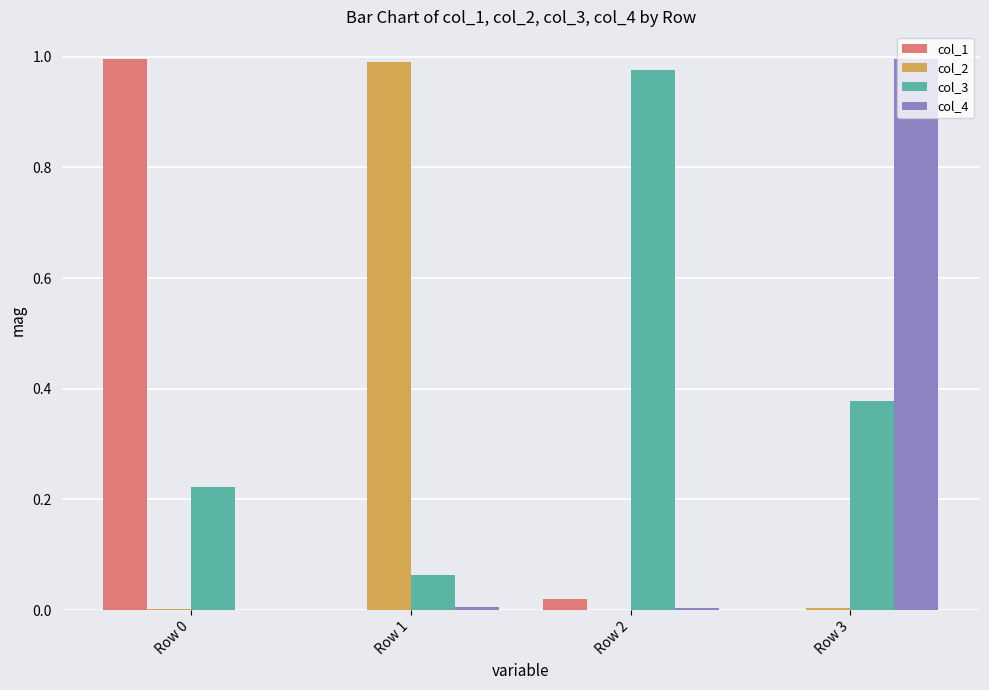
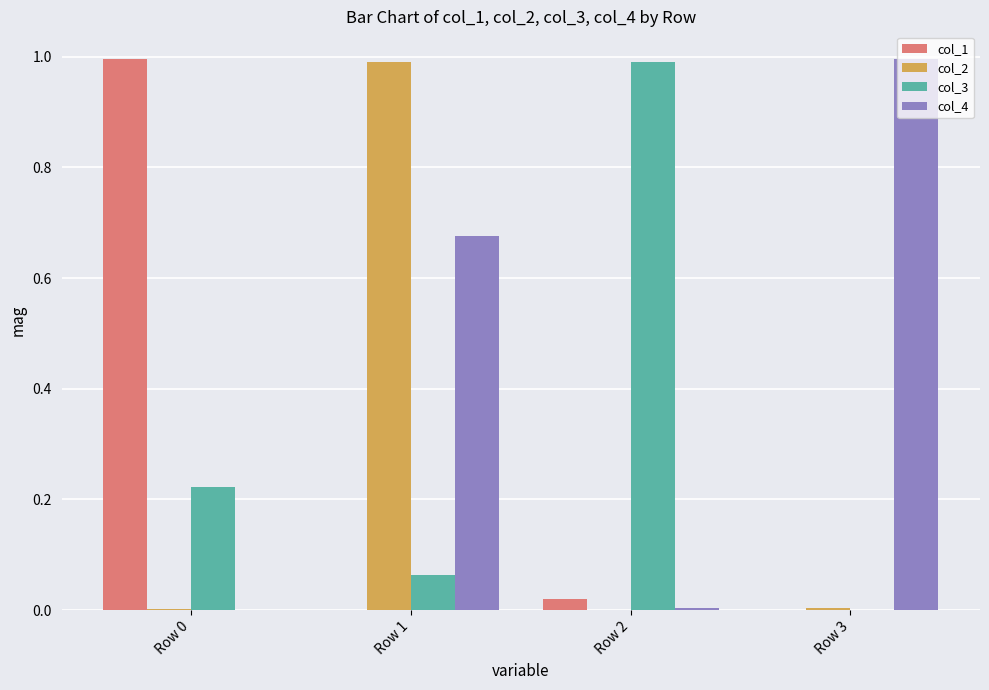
  {
    "col_3": {
      "Row 0": 0.22,
      "Row 1": 0.06,
-     "Row 2": 0.98,
-     "Row 3": 0.38
+     "Row 2": 0.99,
+     "Row 3": 0.00
    },
    "col_4": {
-     "Row 1": 0.01
+     "Row 1": 0.68
    }
  }
